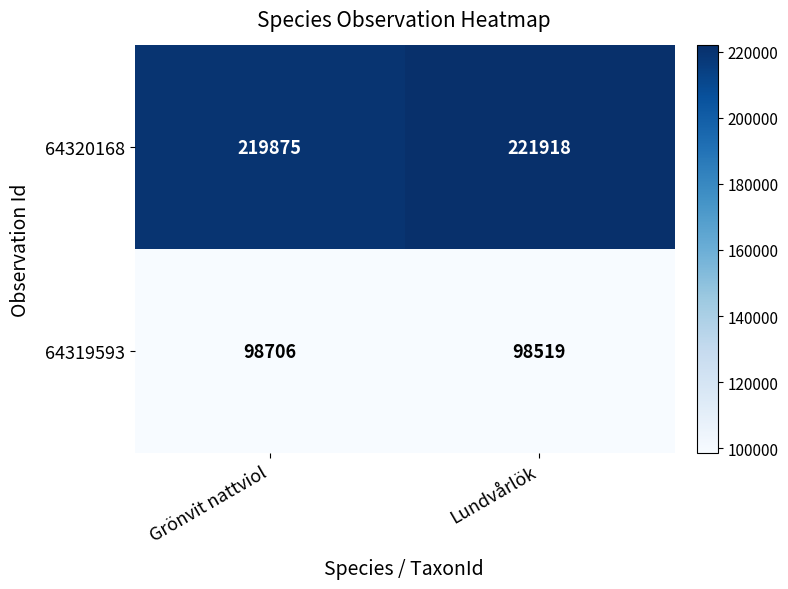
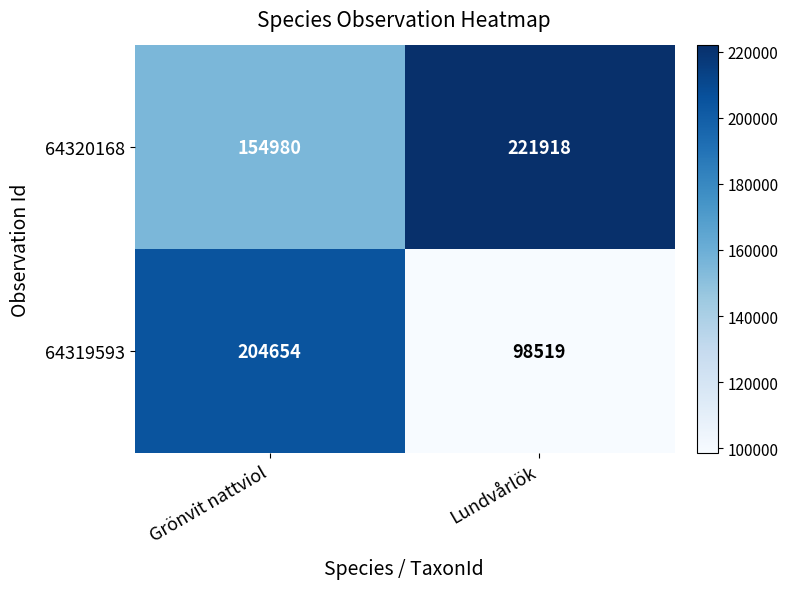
  {
    "64320168": {
-     "Grönvit nattviol": 219875,
+     "Grönvit nattviol": 154980,
      "Lundvårlök": 221918
    },
    "64319593": {
-     "Grönvit nattviol": 98706,
+     "Grönvit nattviol": 204654,
      "Lundvårlök": 98519
    }
  }
